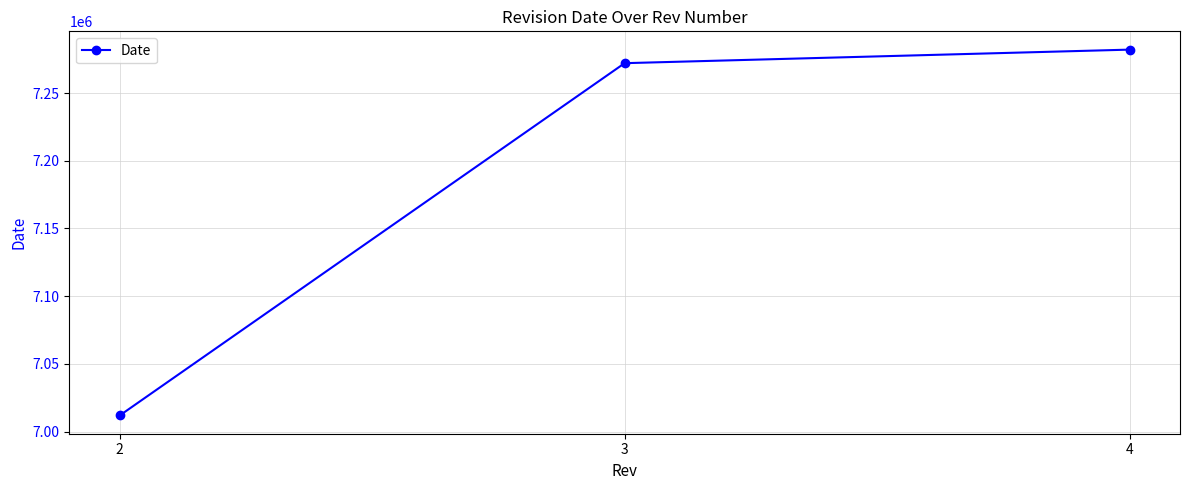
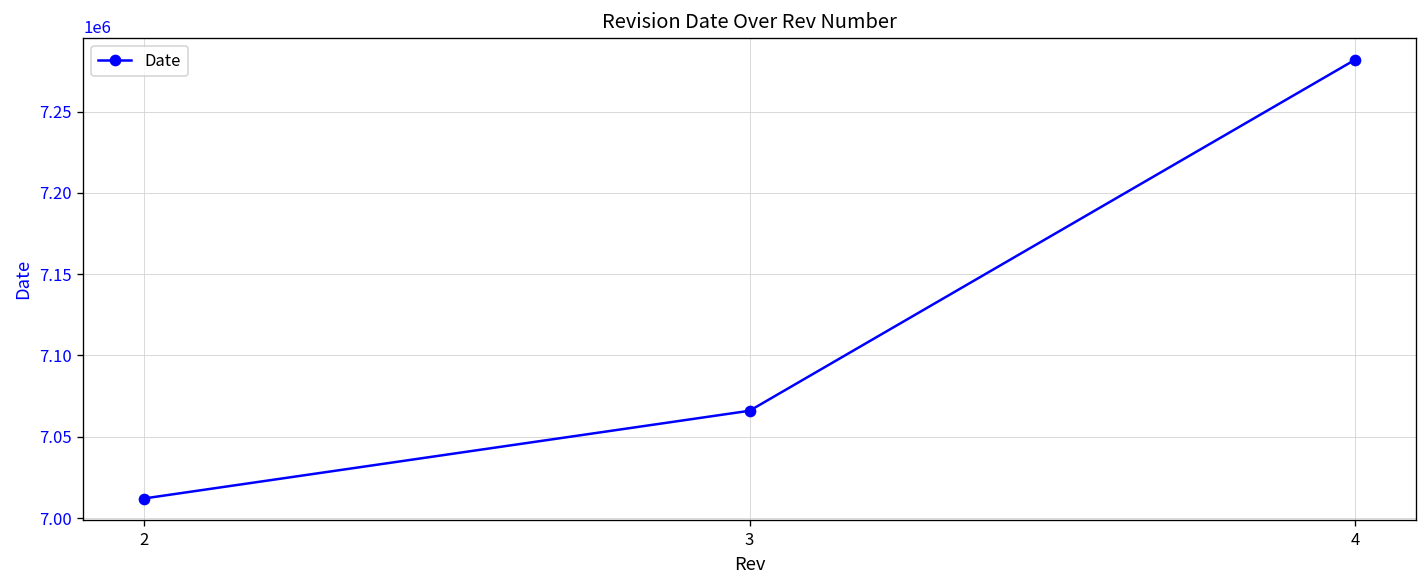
  {
    "2": 7012000,
-   "3": 7272000,
+   "3": 7066000,
    "4": 7282000
  }
